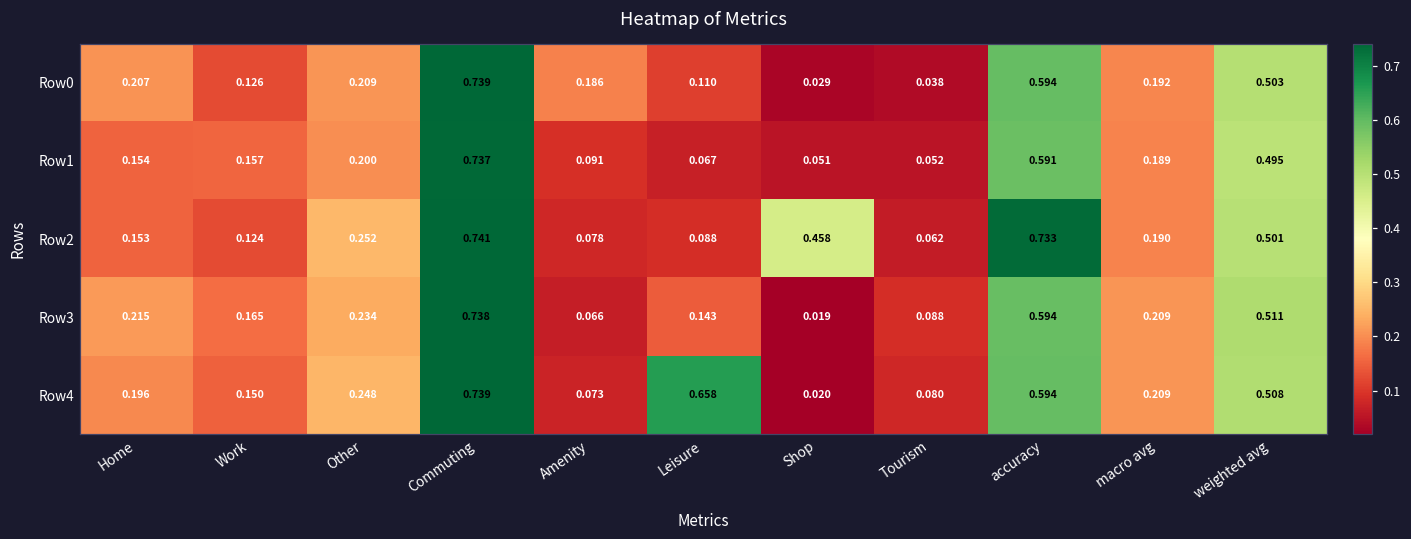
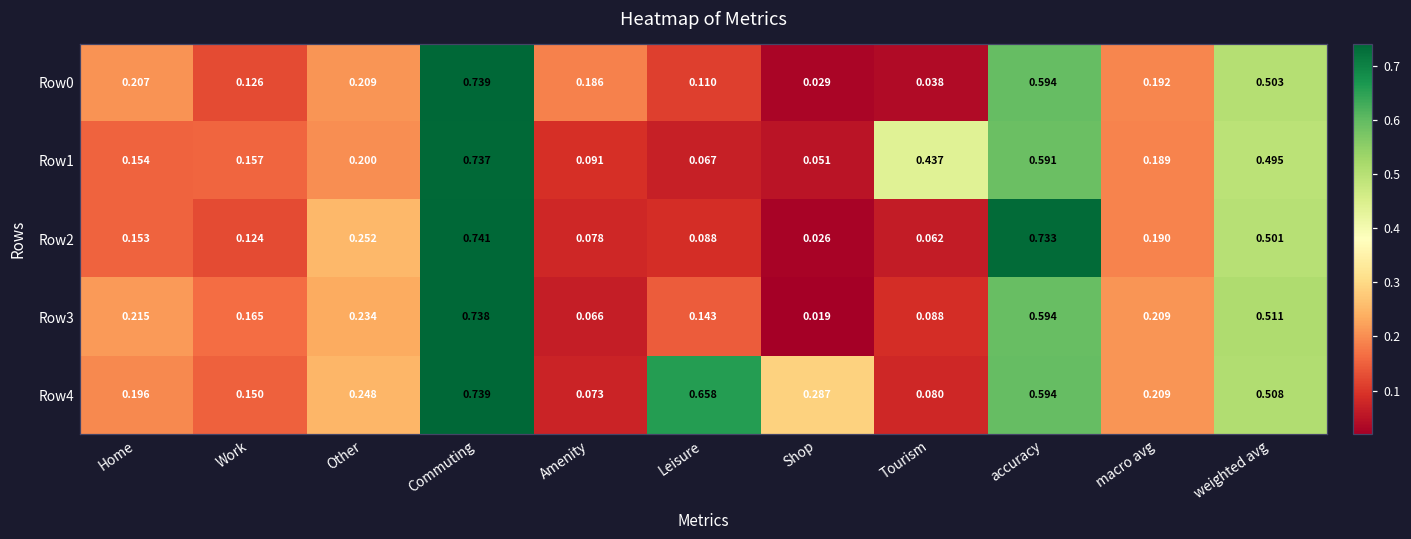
  {
    "Row0": {
      "Home": 0.207,
      "Work": 0.126,
      "Other": 0.209,
      "Commuting": 0.739,
      "Amenity": 0.186,
      "Leisure": 0.110,
      "Shop": 0.029,
      "Tourism": 0.038,
      "accuracy": 0.594,
      "macro avg": 0.192,
      "weighted avg": 0.503
    },
    "Row1": {
      "Home": 0.154,
      "Work": 0.157,
      "Other": 0.200,
      "Commuting": 0.737,
      "Amenity": 0.091,
      "Leisure": 0.067,
      "Shop": 0.051,
-     "Tourism": 0.052,
+     "Tourism": 0.437,
      "accuracy": 0.591,
      "macro avg": 0.189,
      "weighted avg": 0.495
    },
    "Row2": {
      "Home": 0.153,
      "Work": 0.124,
      "Other": 0.252,
      "Commuting": 0.741,
      "Amenity": 0.078,
      "Leisure": 0.088,
-     "Shop": 0.458,
+     "Shop": 0.026,
      "Tourism": 0.062,
      "accuracy": 0.733,
      "macro avg": 0.190,
      "weighted avg": 0.501
    },
    "Row3": {
      "Home": 0.215,
      "Work": 0.165,
      "Other": 0.234,
      "Commuting": 0.738,
      "Amenity": 0.066,
      "Leisure": 0.143,
      "Shop": 0.019,
      "Tourism": 0.088,
      "accuracy": 0.594,
      "macro avg": 0.209,
      "weighted avg": 0.511
    },
    "Row4": {
      "Home": 0.196,
      "Work": 0.150,
      "Other": 0.248,
      "Commuting": 0.739,
      "Amenity": 0.073,
      "Leisure": 0.658,
-     "Shop": 0.020,
+     "Shop": 0.287,
      "Tourism": 0.080,
      "accuracy": 0.594,
      "macro avg": 0.209,
      "weighted avg": 0.508
    }
  }
